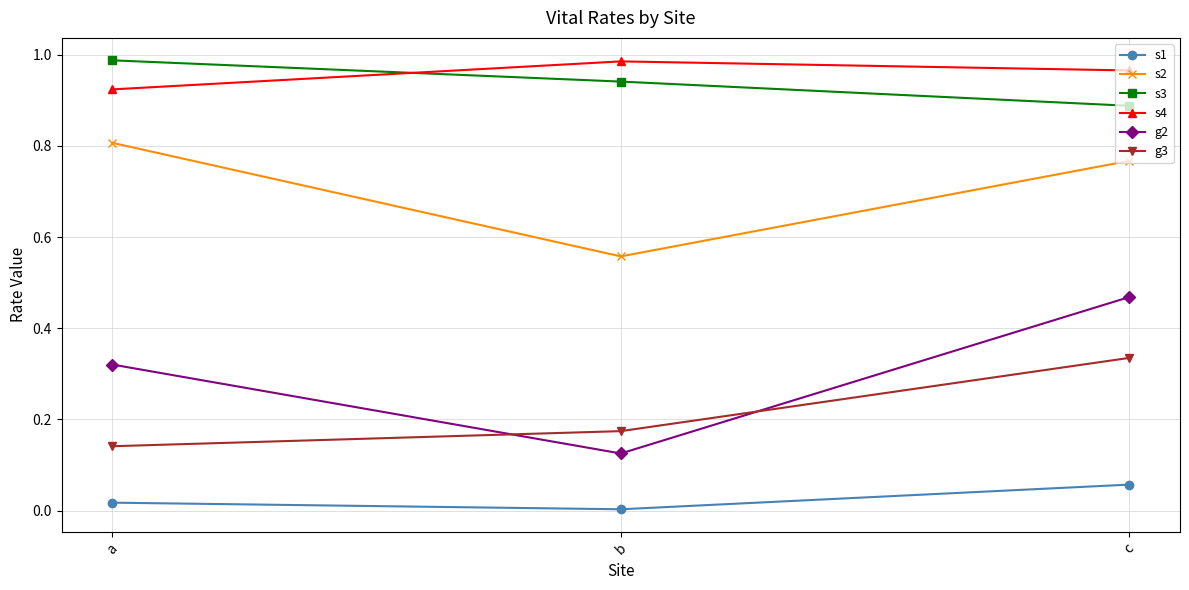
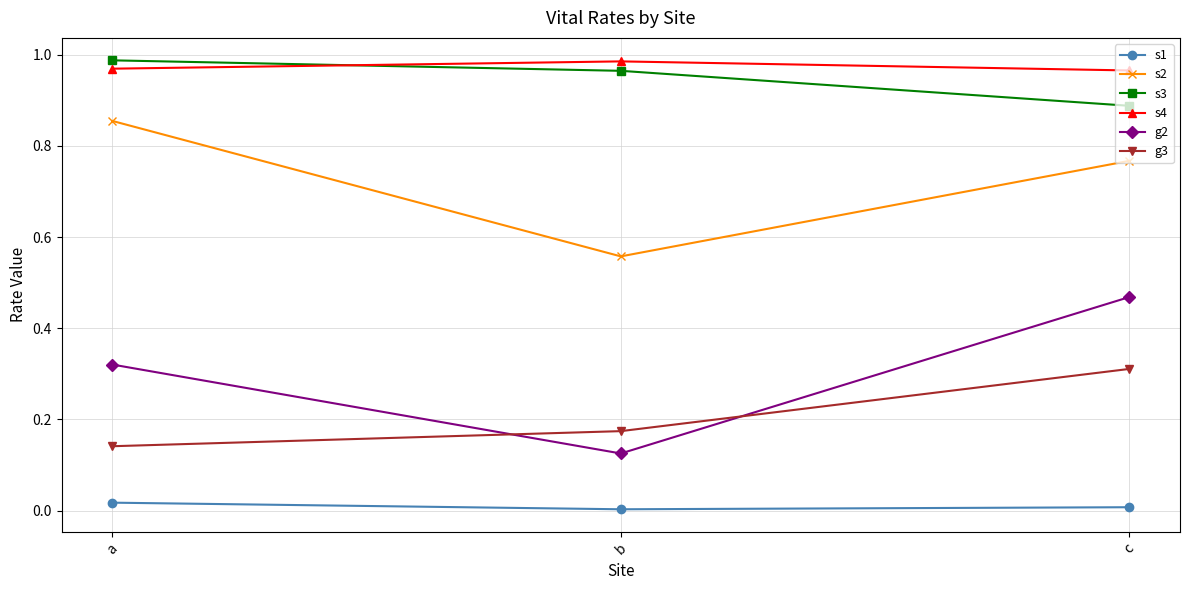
  {
    "s1": {
      "a": 0.02,
      "b": 0.00,
-     "c": 0.06
+     "c": 0.01
    },
    "s2": {
-     "a": 0.81,
+     "a": 0.85,
      "b": 0.56
    },
    "s3": {
      "a": 0.99,
-     "b": 0.94
+     "b": 0.96
    },
    "s4": {
-     "a": 0.92,
+     "a": 0.97,
      "b": 0.99
    },
    "g2": {
      "a": 0.32,
      "b": 0.13,
      "c": 0.47
    },
    "g3": {
      "a": 0.14,
      "b": 0.17,
-     "c": 0.33
+     "c": 0.31
    }
  }
